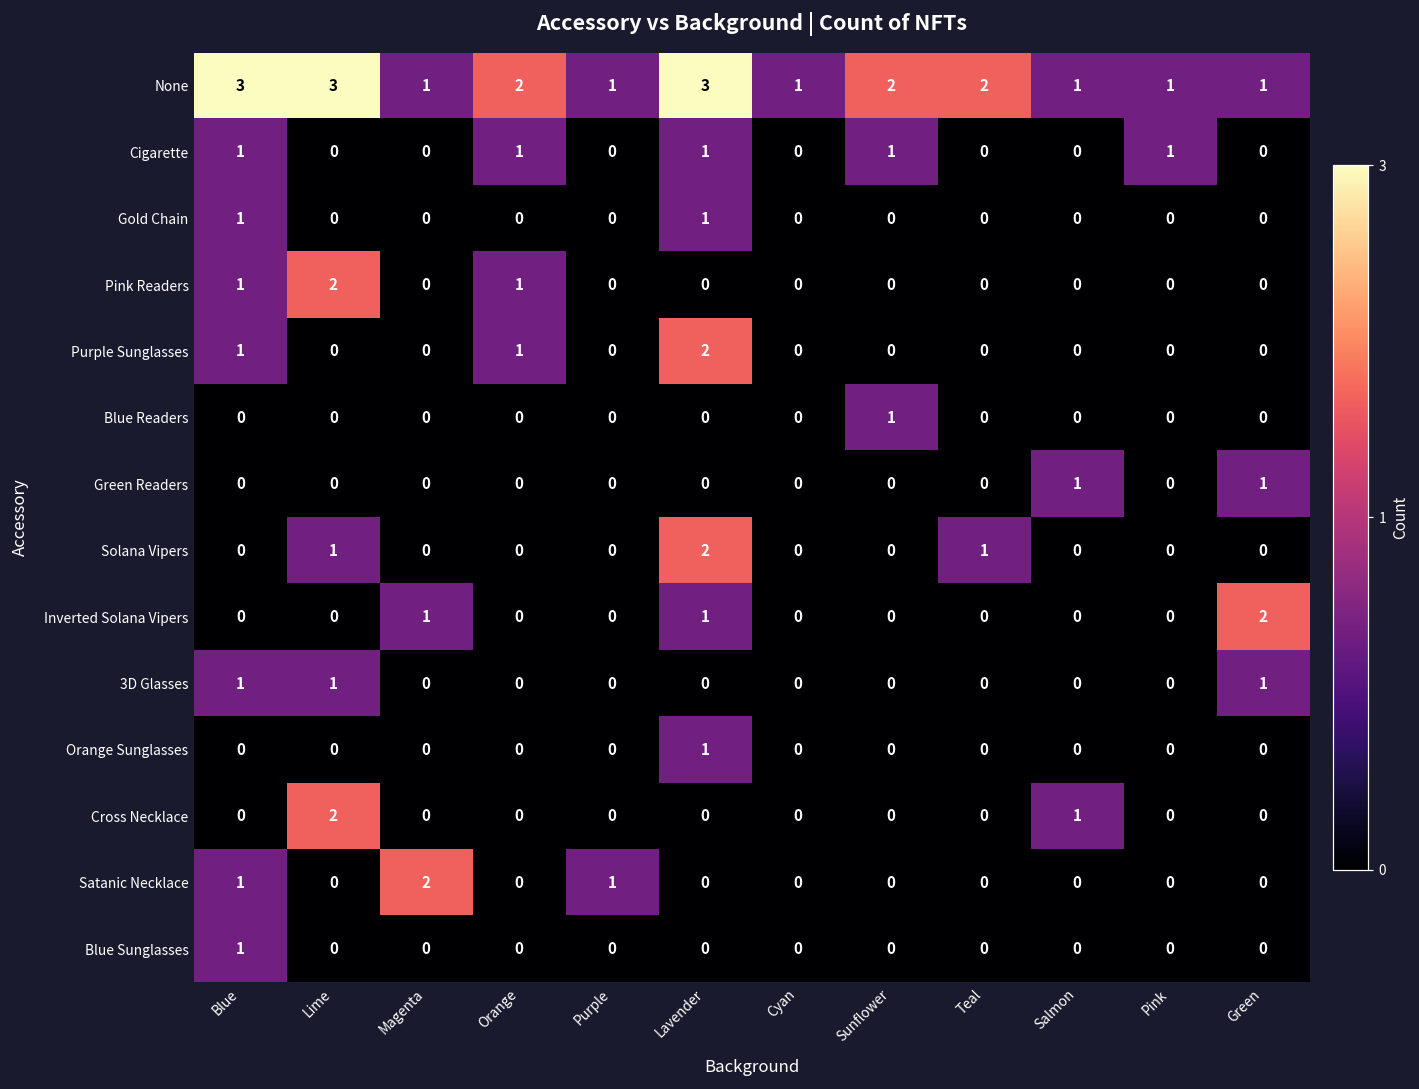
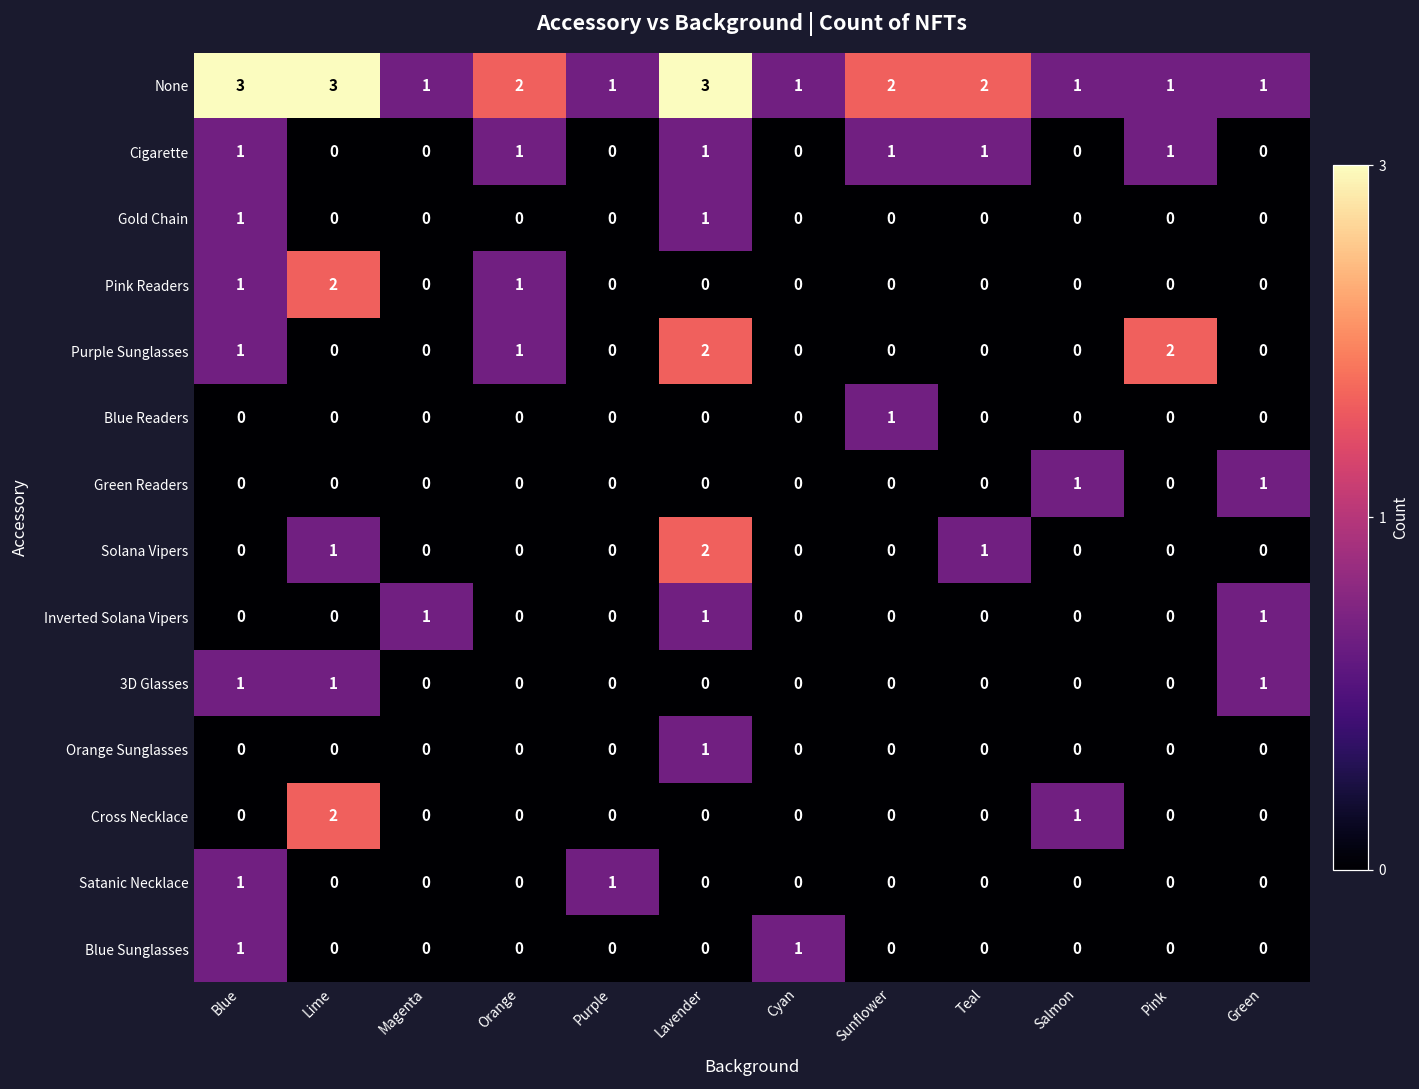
  {
    "None": {
      "Blue": 3,
      "Lime": 3,
      "Magenta": 1,
      "Orange": 2,
      "Purple": 1,
      "Lavender": 3,
      "Cyan": 1,
      "Sunflower": 2,
      "Teal": 2,
      "Salmon": 1,
      "Pink": 1,
      "Green": 1
    },
    "Cigarette": {
      "Blue": 1,
      "Lime": 0,
      "Magenta": 0,
      "Orange": 1,
      "Purple": 0,
      "Lavender": 1,
      "Cyan": 0,
      "Sunflower": 1,
-     "Teal": 0,
+     "Teal": 1,
      "Salmon": 0,
      "Pink": 1,
      "Green": 0
    },
    "Gold Chain": {
      "Blue": 1,
      "Lime": 0,
      "Magenta": 0,
      "Orange": 0,
      "Purple": 0,
      "Lavender": 1,
      "Cyan": 0,
      "Sunflower": 0,
      "Teal": 0,
      "Salmon": 0,
      "Pink": 0,
      "Green": 0
    },
    "Pink Readers": {
      "Blue": 1,
      "Lime": 2,
      "Magenta": 0,
      "Orange": 1,
      "Purple": 0,
      "Lavender": 0,
      "Cyan": 0,
      "Sunflower": 0,
      "Teal": 0,
      "Salmon": 0,
      "Pink": 0,
      "Green": 0
    },
    "Purple Sunglasses": {
      "Blue": 1,
      "Lime": 0,
      "Magenta": 0,
      "Orange": 1,
      "Purple": 0,
      "Lavender": 2,
      "Cyan": 0,
      "Sunflower": 0,
      "Teal": 0,
      "Salmon": 0,
-     "Pink": 0,
+     "Pink": 2,
      "Green": 0
    },
    "Blue Readers": {
      "Blue": 0,
      "Lime": 0,
      "Magenta": 0,
      "Orange": 0,
      "Purple": 0,
      "Lavender": 0,
      "Cyan": 0,
      "Sunflower": 1,
      "Teal": 0,
      "Salmon": 0,
      "Pink": 0,
      "Green": 0
    },
    "Green Readers": {
      "Blue": 0,
      "Lime": 0,
      "Magenta": 0,
      "Orange": 0,
      "Purple": 0,
      "Lavender": 0,
      "Cyan": 0,
      "Sunflower": 0,
      "Teal": 0,
      "Salmon": 1,
      "Pink": 0,
      "Green": 1
    },
    "Solana Vipers": {
      "Blue": 0,
      "Lime": 1,
      "Magenta": 0,
      "Orange": 0,
      "Purple": 0,
      "Lavender": 2,
      "Cyan": 0,
      "Sunflower": 0,
      "Teal": 1,
      "Salmon": 0,
      "Pink": 0,
      "Green": 0
    },
    "Inverted Solana Vipers": {
      "Blue": 0,
      "Lime": 0,
      "Magenta": 1,
      "Orange": 0,
      "Purple": 0,
      "Lavender": 1,
      "Cyan": 0,
      "Sunflower": 0,
      "Teal": 0,
      "Salmon": 0,
      "Pink": 0,
-     "Green": 2
+     "Green": 1
    },
    "3D Glasses": {
      "Blue": 1,
      "Lime": 1,
      "Magenta": 0,
      "Orange": 0,
      "Purple": 0,
      "Lavender": 0,
      "Cyan": 0,
      "Sunflower": 0,
      "Teal": 0,
      "Salmon": 0,
      "Pink": 0,
      "Green": 1
    },
    "Orange Sunglasses": {
      "Blue": 0,
      "Lime": 0,
      "Magenta": 0,
      "Orange": 0,
      "Purple": 0,
      "Lavender": 1,
      "Cyan": 0,
      "Sunflower": 0,
      "Teal": 0,
      "Salmon": 0,
      "Pink": 0,
      "Green": 0
    },
    "Cross Necklace": {
      "Blue": 0,
      "Lime": 2,
      "Magenta": 0,
      "Orange": 0,
      "Purple": 0,
      "Lavender": 0,
      "Cyan": 0,
      "Sunflower": 0,
      "Teal": 0,
      "Salmon": 1,
      "Pink": 0,
      "Green": 0
    },
    "Satanic Necklace": {
      "Blue": 1,
      "Lime": 0,
-     "Magenta": 2,
+     "Magenta": 0,
      "Orange": 0,
      "Purple": 1,
      "Lavender": 0,
      "Cyan": 0,
      "Sunflower": 0,
      "Teal": 0,
      "Salmon": 0,
      "Pink": 0,
      "Green": 0
    },
    "Blue Sunglasses": {
      "Blue": 1,
      "Lime": 0,
      "Magenta": 0,
      "Orange": 0,
      "Purple": 0,
      "Lavender": 0,
-     "Cyan": 0,
+     "Cyan": 1,
      "Sunflower": 0,
      "Teal": 0,
      "Salmon": 0,
      "Pink": 0,
      "Green": 0
    }
  }
